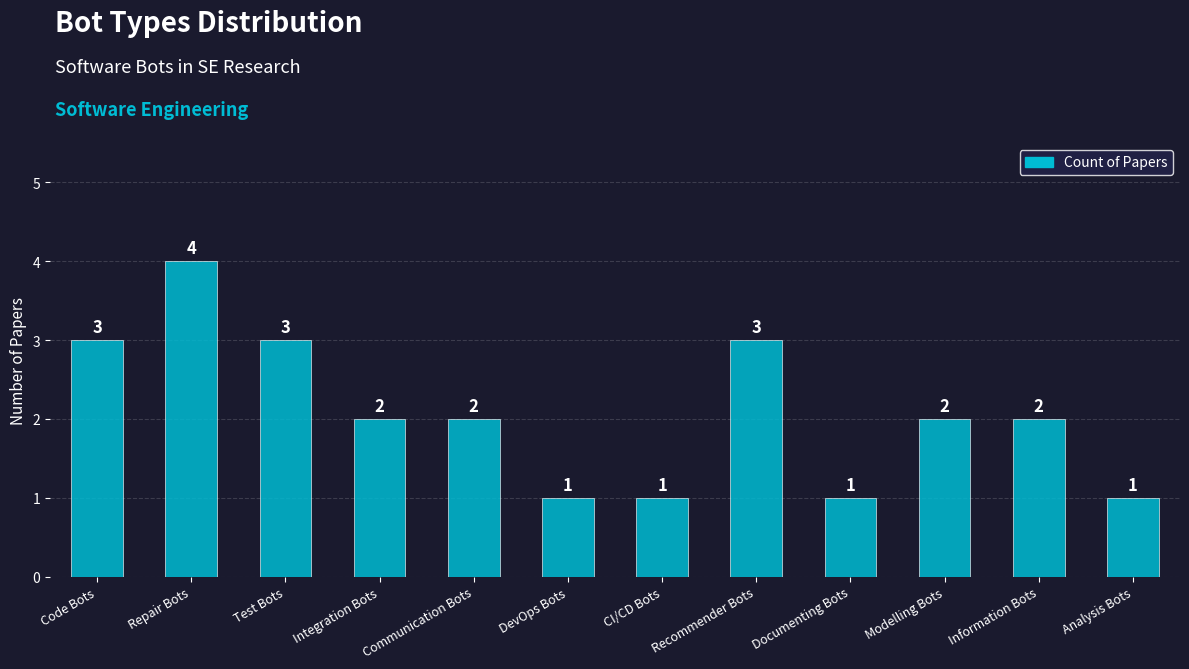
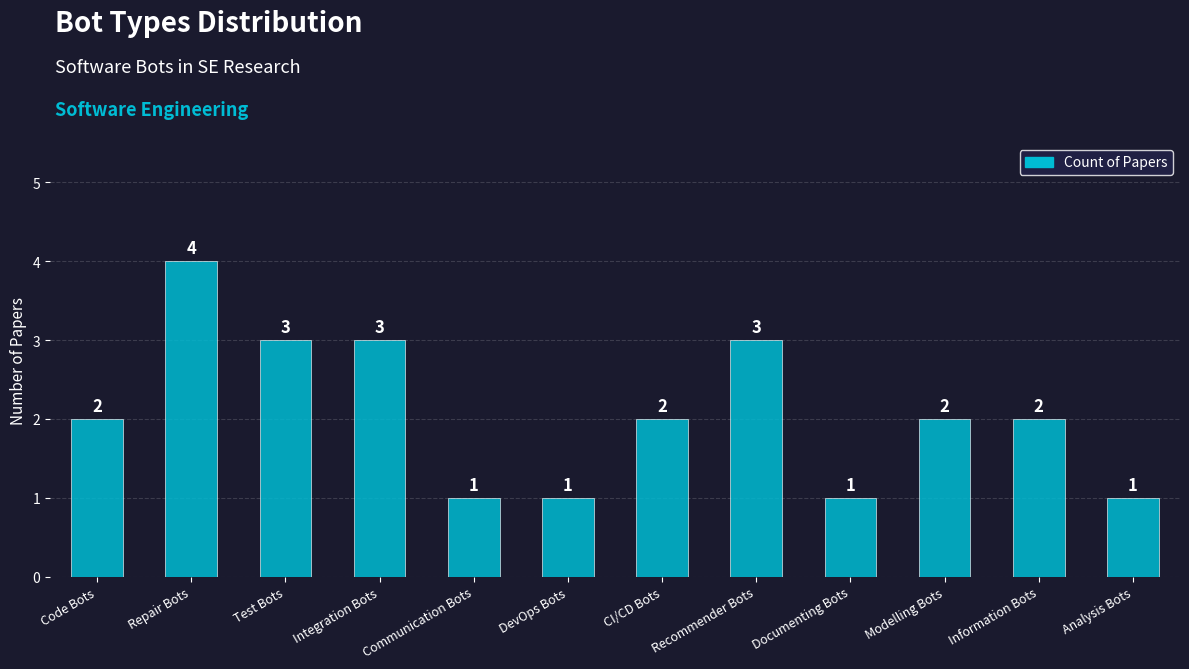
  {
-   "Code Bots": 3,
+   "Code Bots": 2,
    "Repair Bots": 4,
    "Test Bots": 3,
-   "Integration Bots": 2,
-   "Communication Bots": 2,
+   "Integration Bots": 3,
+   "Communication Bots": 1,
    "DevOps Bots": 1,
-   "CI/CD Bots": 1,
+   "CI/CD Bots": 2,
    "Recommender Bots": 3,
    "Documenting Bots": 1,
    "Modelling Bots": 2,
    "Information Bots": 2,
    "Analysis Bots": 1
  }
